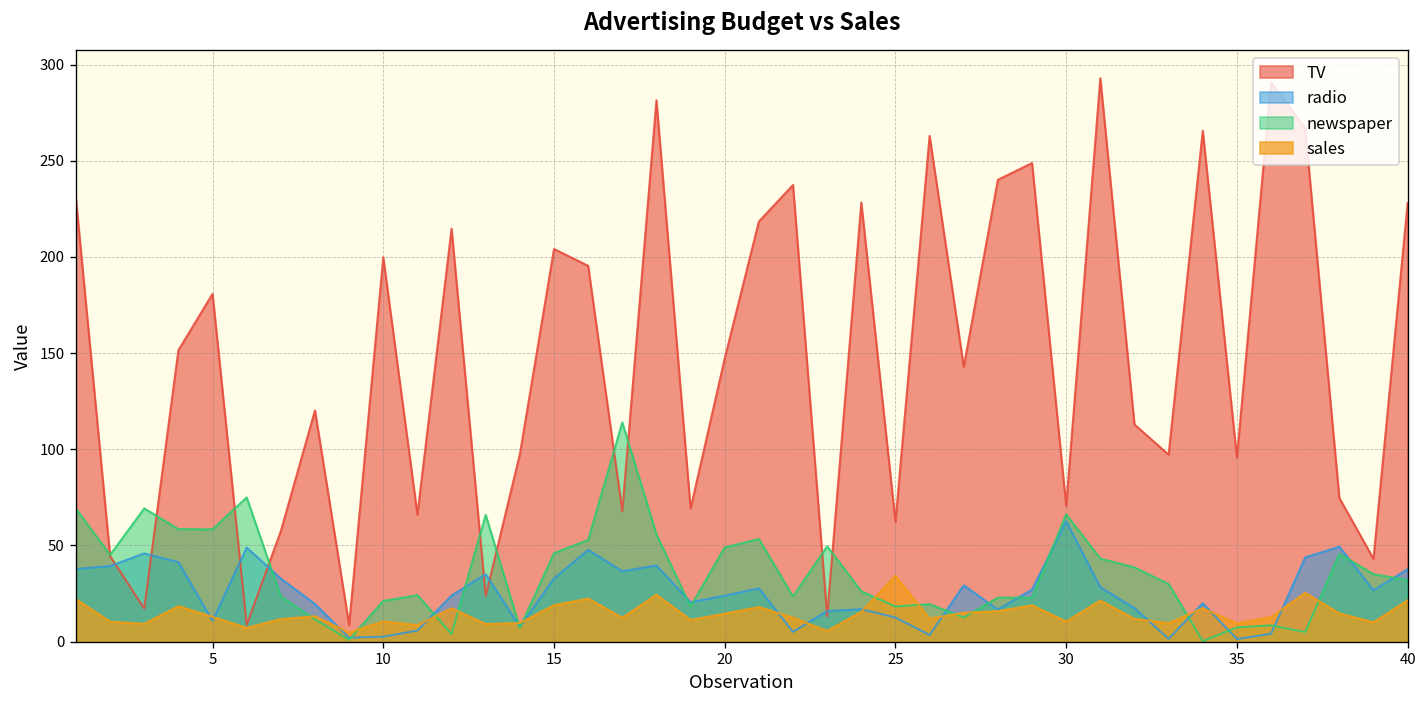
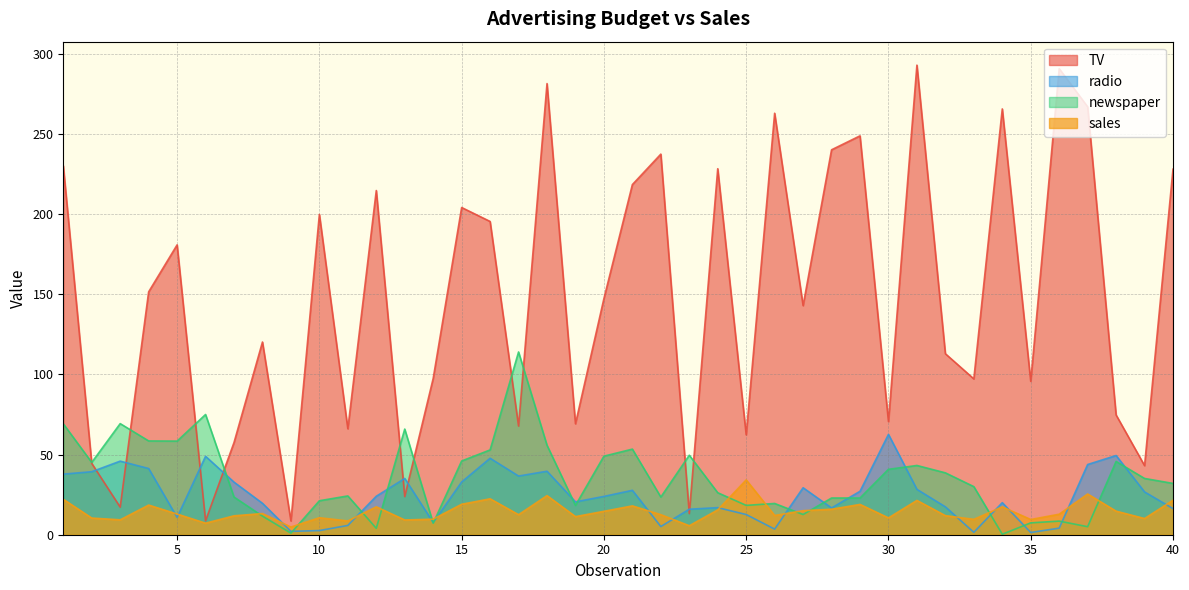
  {
    "TV": {
      "5": 181,
      "10": 200,
      "15": 204,
      "20": 147,
      "25": 62,
      "30": 71,
      "35": 96,
      "40": 228
    },
    "radio": {
      "5": 11,
      "10": 3,
      "15": 33,
      "20": 24,
      "25": 13,
      "30": 63,
      "35": 1,
-     "40": 38
+     "40": 16
    },
    "newspaper": {
      "5": 58,
      "10": 21,
      "15": 46,
      "20": 49,
      "25": 18,
-     "30": 66,
+     "30": 41,
      "35": 7,
      "40": 32
    },
    "sales": {
      "5": 13,
      "10": 11,
      "15": 19,
      "20": 15,
      "25": 34,
      "30": 11,
      "35": 10,
      "40": 22
    }
  }
